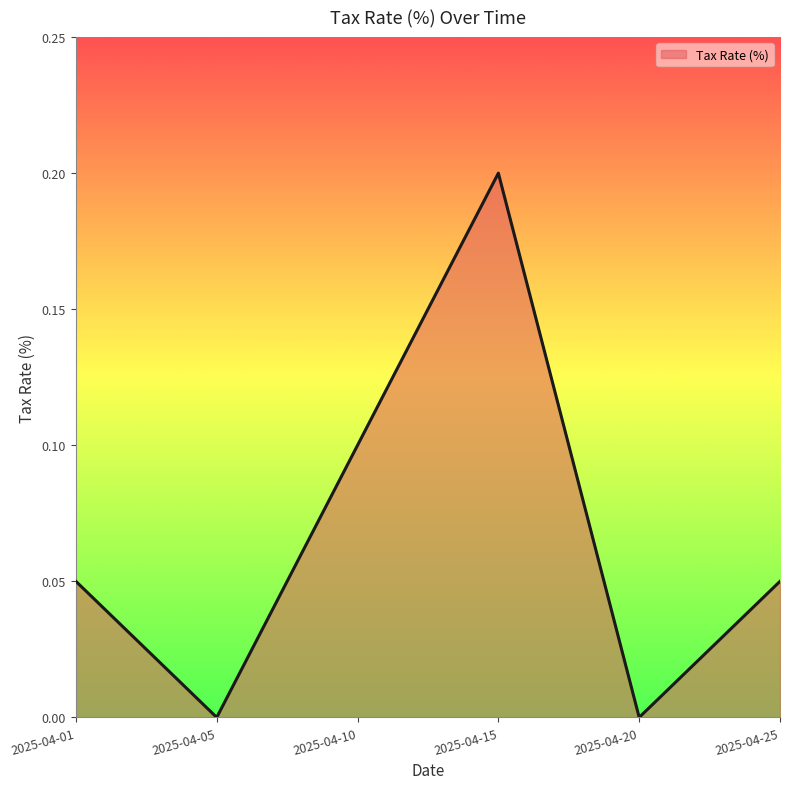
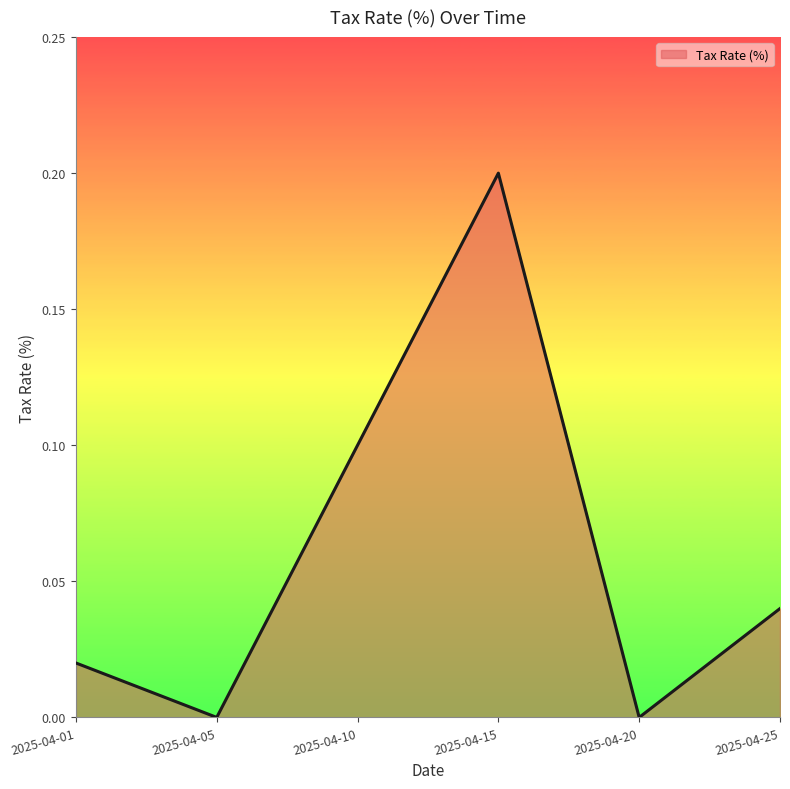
  {
-   "2025-04-01": 0.05,
+   "2025-04-01": 0.02,
    "2025-04-05": 0.00,
    "2025-04-10": 0.10,
    "2025-04-15": 0.20,
    "2025-04-20": 0.00,
-   "2025-04-25": 0.05
+   "2025-04-25": 0.04
  }
